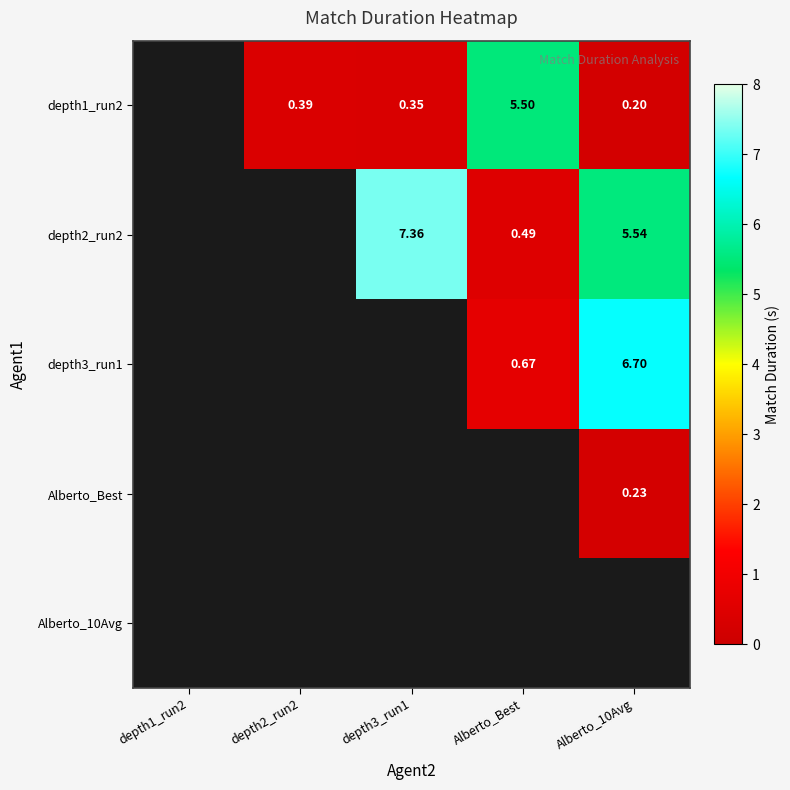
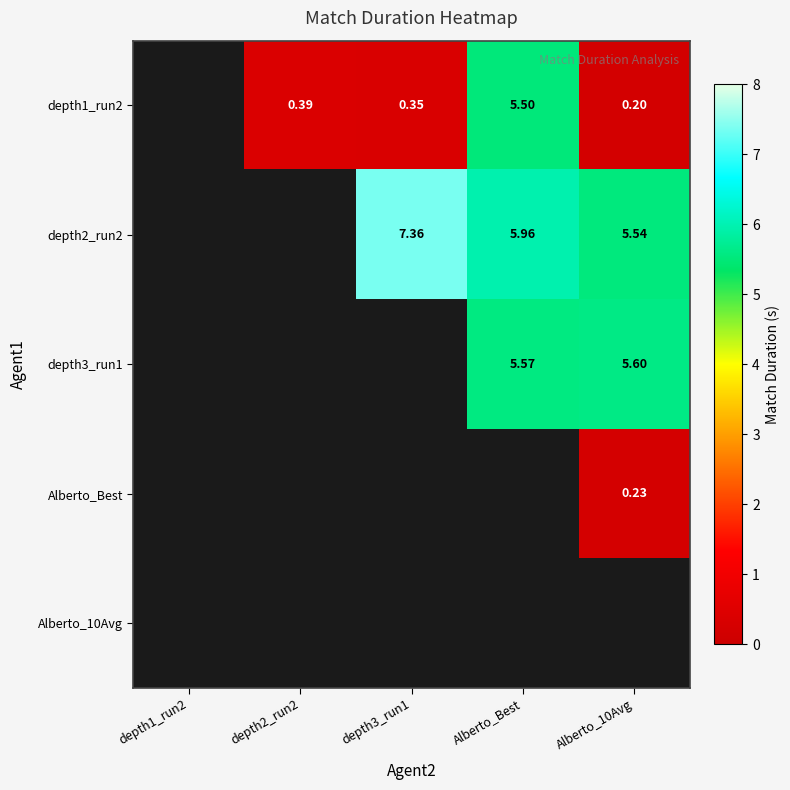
  {
    "depth1_run2": {
      "depth2_run2": 0.39,
      "depth3_run1": 0.35,
      "Alberto_Best": 5.50
    },
    "depth2_run2": {
      "depth3_run1": 7.36,
-     "Alberto_Best": 0.49,
+     "Alberto_Best": 5.96,
      "Alberto_10Avg": 5.54
    },
    "depth3_run1": {
-     "Alberto_Best": 0.67,
-     "Alberto_10Avg": 6.70
+     "Alberto_Best": 5.57,
+     "Alberto_10Avg": 5.60
    },
    "Alberto_Best": {
      "Alberto_10Avg": 0.23
    }
  }
